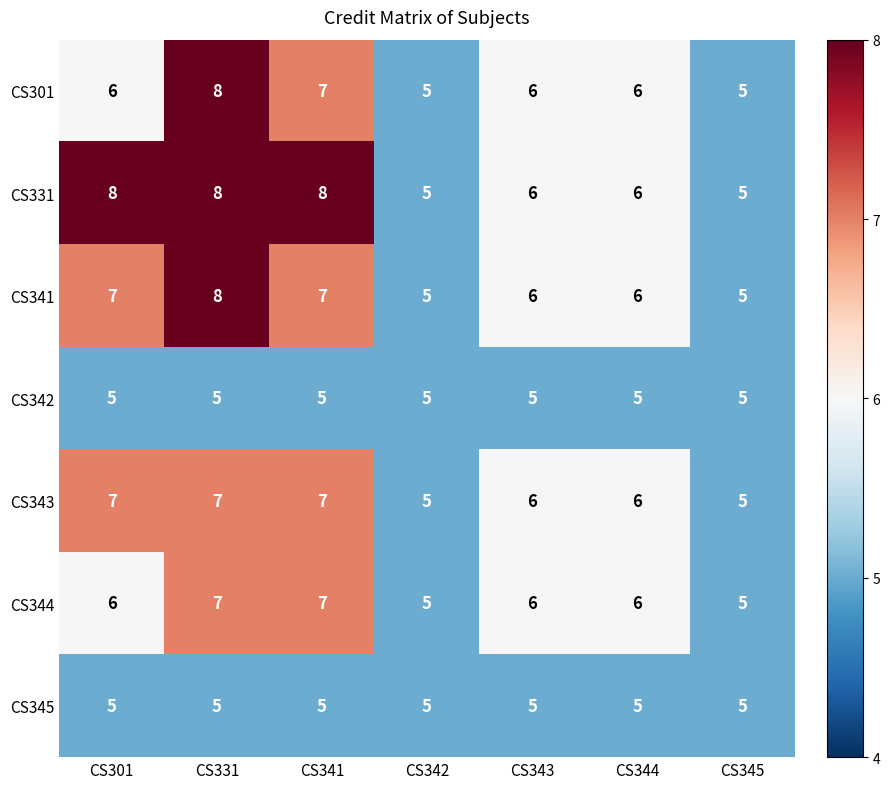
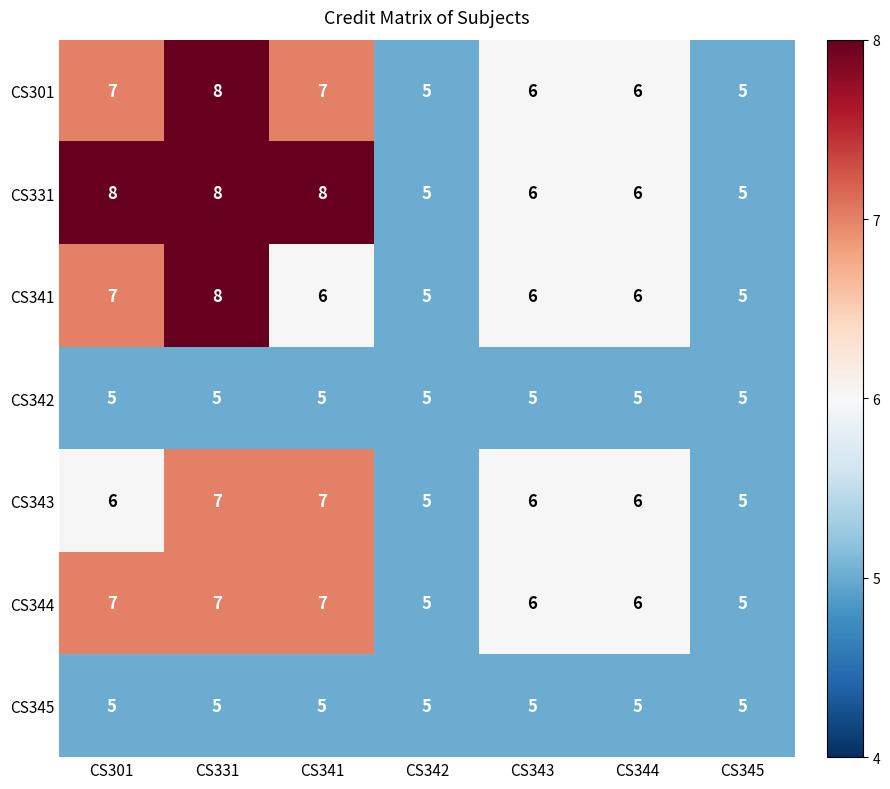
  {
    "CS301": {
-     "CS301": 6,
+     "CS301": 7,
      "CS331": 8,
      "CS341": 7,
      "CS342": 5,
      "CS343": 6,
      "CS344": 6,
      "CS345": 5
    },
    "CS331": {
      "CS301": 8,
      "CS331": 8,
      "CS341": 8,
      "CS342": 5,
      "CS343": 6,
      "CS344": 6,
      "CS345": 5
    },
    "CS341": {
      "CS301": 7,
      "CS331": 8,
-     "CS341": 7,
+     "CS341": 6,
      "CS342": 5,
      "CS343": 6,
      "CS344": 6,
      "CS345": 5
    },
    "CS342": {
      "CS301": 5,
      "CS331": 5,
      "CS341": 5,
      "CS342": 5,
      "CS343": 5,
      "CS344": 5,
      "CS345": 5
    },
    "CS343": {
-     "CS301": 7,
+     "CS301": 6,
      "CS331": 7,
      "CS341": 7,
      "CS342": 5,
      "CS343": 6,
      "CS344": 6,
      "CS345": 5
    },
    "CS344": {
-     "CS301": 6,
+     "CS301": 7,
      "CS331": 7,
      "CS341": 7,
      "CS342": 5,
      "CS343": 6,
      "CS344": 6,
      "CS345": 5
    },
    "CS345": {
      "CS301": 5,
      "CS331": 5,
      "CS341": 5,
      "CS342": 5,
      "CS343": 5,
      "CS344": 5,
      "CS345": 5
    }
  }
